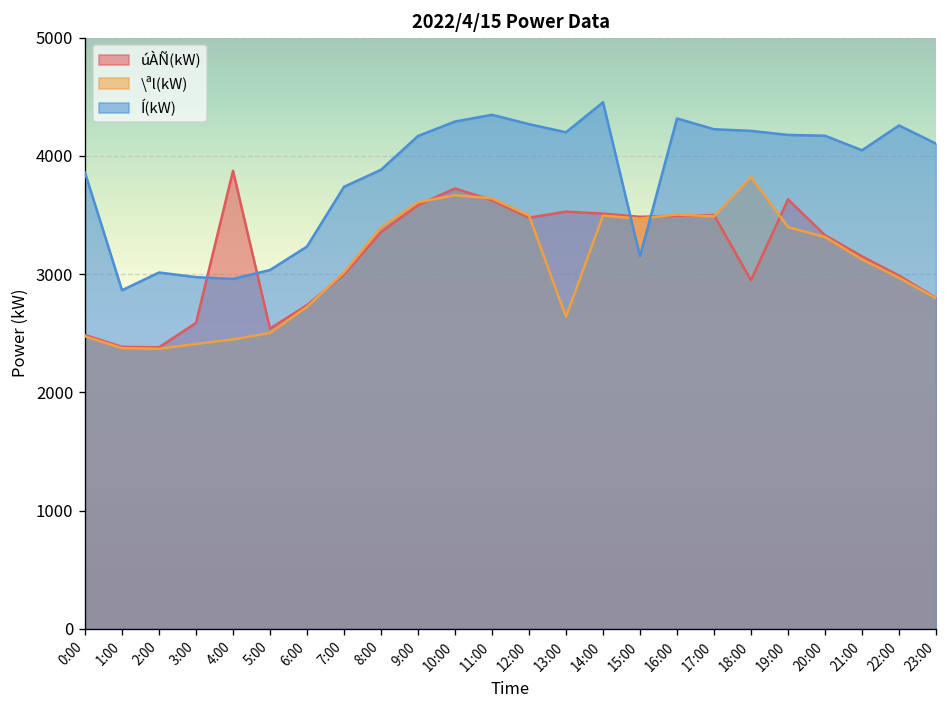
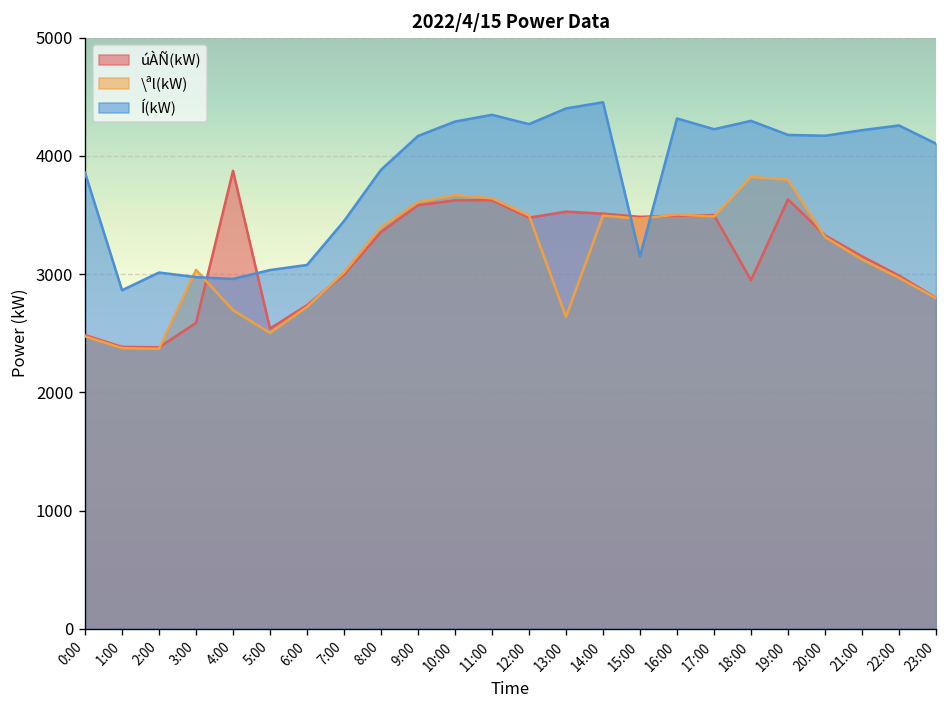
  {
    "úÀÑ(kW)": {
      "3:00": 2600,
      "4:00": 3900,
      "5:00": 2500,
      "8:00": 3400,
-     "10:00": 3700,
+     "10:00": 3600,
      "13:00": 3500,
      "18:00": 2900,
      "19:00": 3600,
      "21:00": 3200
    },
    "\\ªl(kW)": {
-     "3:00": 2400,
-     "4:00": 2400,
+     "3:00": 3000,
+     "4:00": 2700,
      "5:00": 2500,
      "8:00": 3400,
      "10:00": 3700,
      "13:00": 2600,
      "18:00": 3800,
-     "19:00": 3400,
+     "19:00": 3800,
      "21:00": 3100
    },
    "Í(kW)": {
      "0:00": 3900,
      "1:00": 2900,
      "2:00": 3000,
      "3:00": 3000,
      "4:00": 3000,
      "5:00": 3000,
-     "6:00": 3200,
-     "7:00": 3700,
+     "6:00": 3100,
+     "7:00": 3400,
      "8:00": 3900,
      "9:00": 4200,
      "10:00": 4300,
      "11:00": 4300,
      "12:00": 4300,
-     "13:00": 4200,
+     "13:00": 4400,
      "14:00": 4500,
      "15:00": 3200,
      "16:00": 4300,
      "17:00": 4200,
-     "18:00": 4200,
+     "18:00": 4300,
      "19:00": 4200,
      "20:00": 4200,
-     "21:00": 4000,
+     "21:00": 4200,
      "22:00": 4300,
      "23:00": 4100
    }
  }
